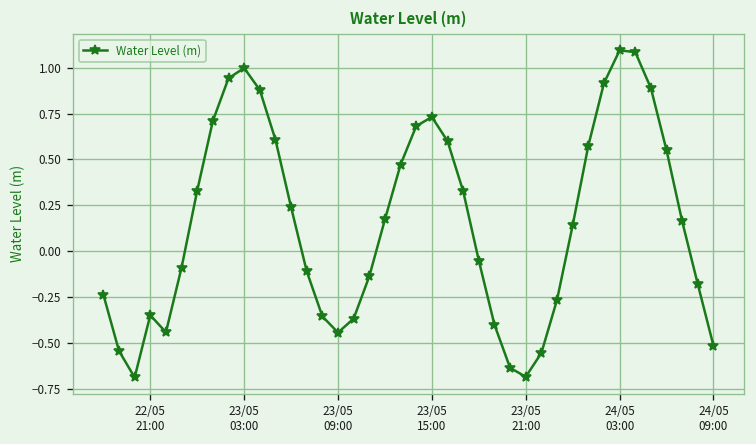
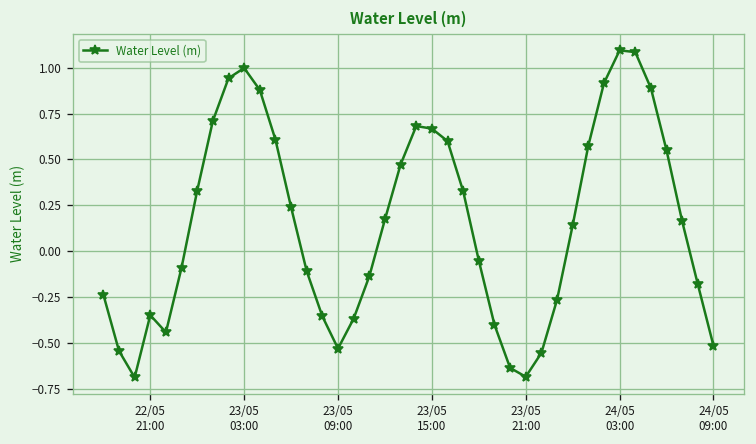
  {
    "22/05 21:00": -0.35,
    "23/05 03:00": 1.00,
-   "23/05 09:00": -0.44,
-   "23/05 15:00": 0.73,
+   "23/05 09:00": -0.53,
+   "23/05 15:00": 0.67,
    "23/05 21:00": -0.69,
    "24/05 03:00": 1.09,
    "24/05 09:00": -0.52
  }
